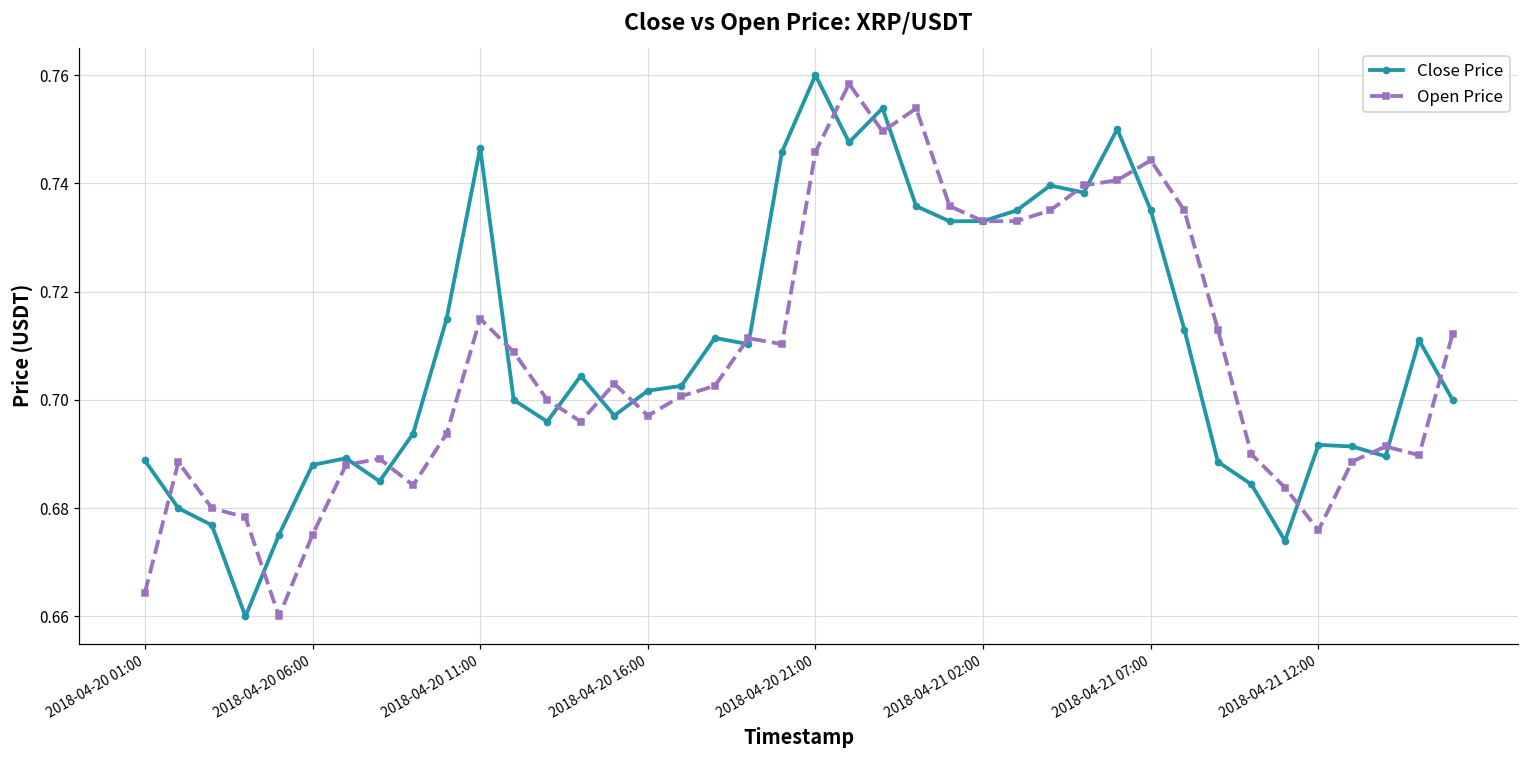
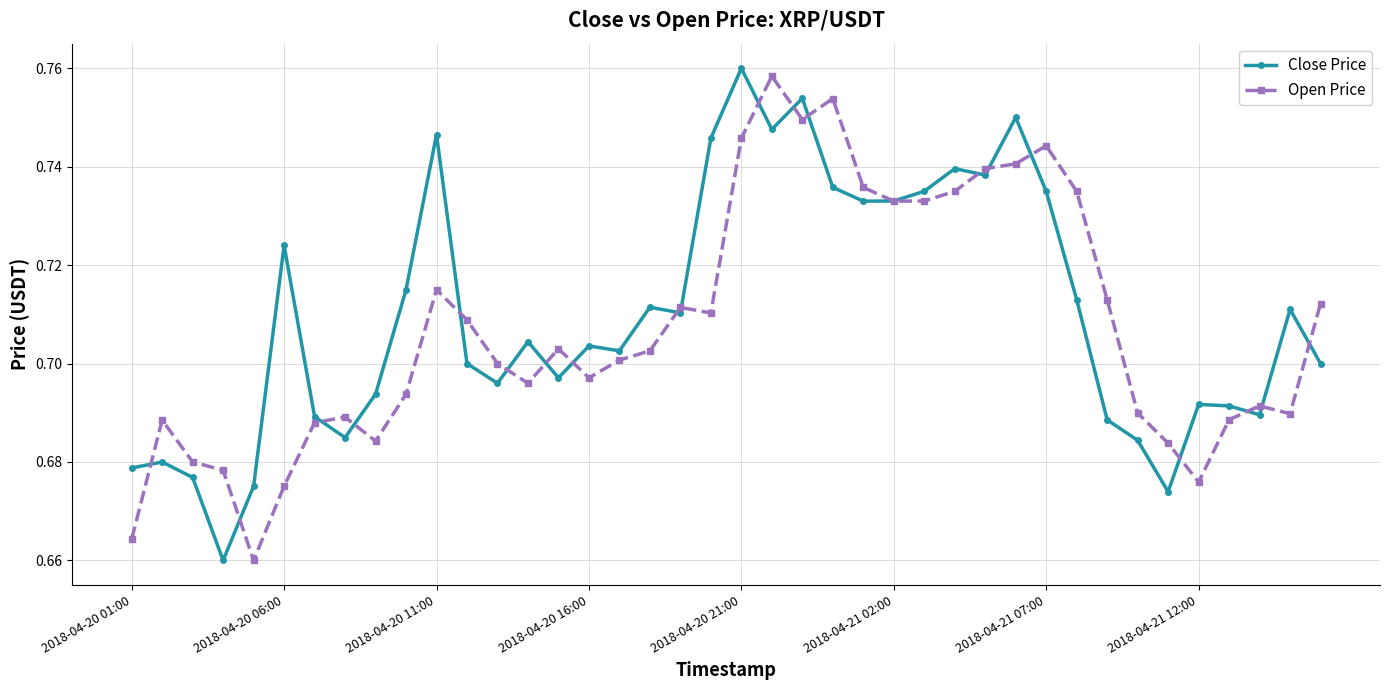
  {
    "Close Price": {
-     "2018-04-20 01:00": 0.689,
-     "2018-04-20 06:00": 0.688,
+     "2018-04-20 01:00": 0.679,
+     "2018-04-20 06:00": 0.724,
      "2018-04-20 11:00": 0.747,
-     "2018-04-20 16:00": 0.702,
+     "2018-04-20 16:00": 0.704,
      "2018-04-20 21:00": 0.760,
      "2018-04-21 07:00": 0.735,
      "2018-04-21 12:00": 0.692
    },
    "Open Price": {
      "2018-04-20 01:00": 0.664,
      "2018-04-20 06:00": 0.675,
      "2018-04-20 11:00": 0.715,
      "2018-04-20 16:00": 0.697,
      "2018-04-20 21:00": 0.746,
      "2018-04-21 07:00": 0.744,
      "2018-04-21 12:00": 0.676
    }
  }
